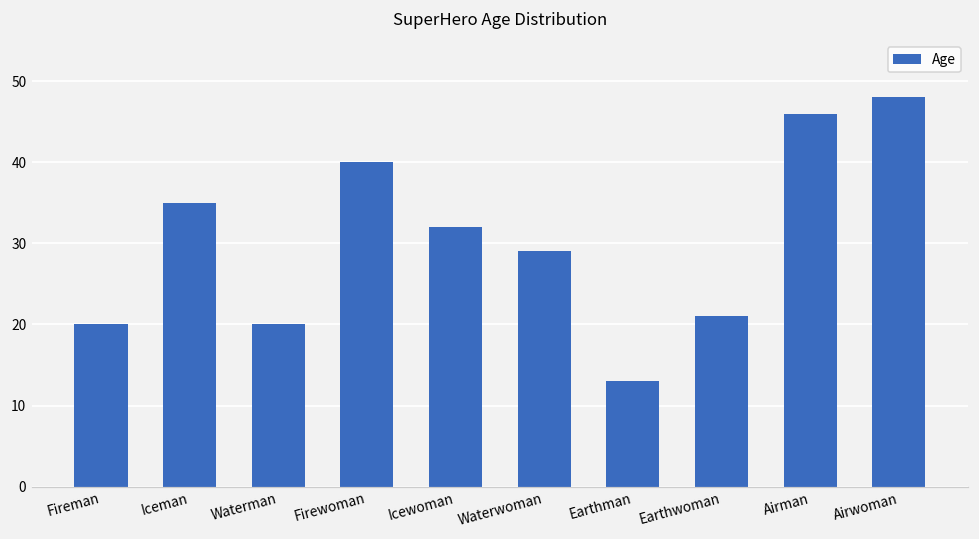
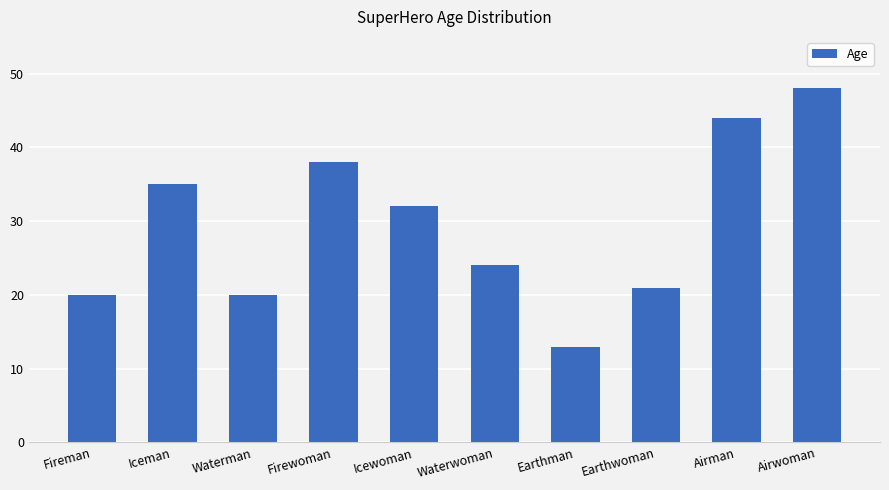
  {
    "Fireman": 20,
    "Iceman": 35,
    "Waterman": 20,
-   "Firewoman": 40,
+   "Firewoman": 38,
    "Icewoman": 32,
-   "Waterwoman": 29,
+   "Waterwoman": 24,
    "Earthman": 13,
    "Earthwoman": 21,
-   "Airman": 46,
+   "Airman": 44,
    "Airwoman": 48
  }
